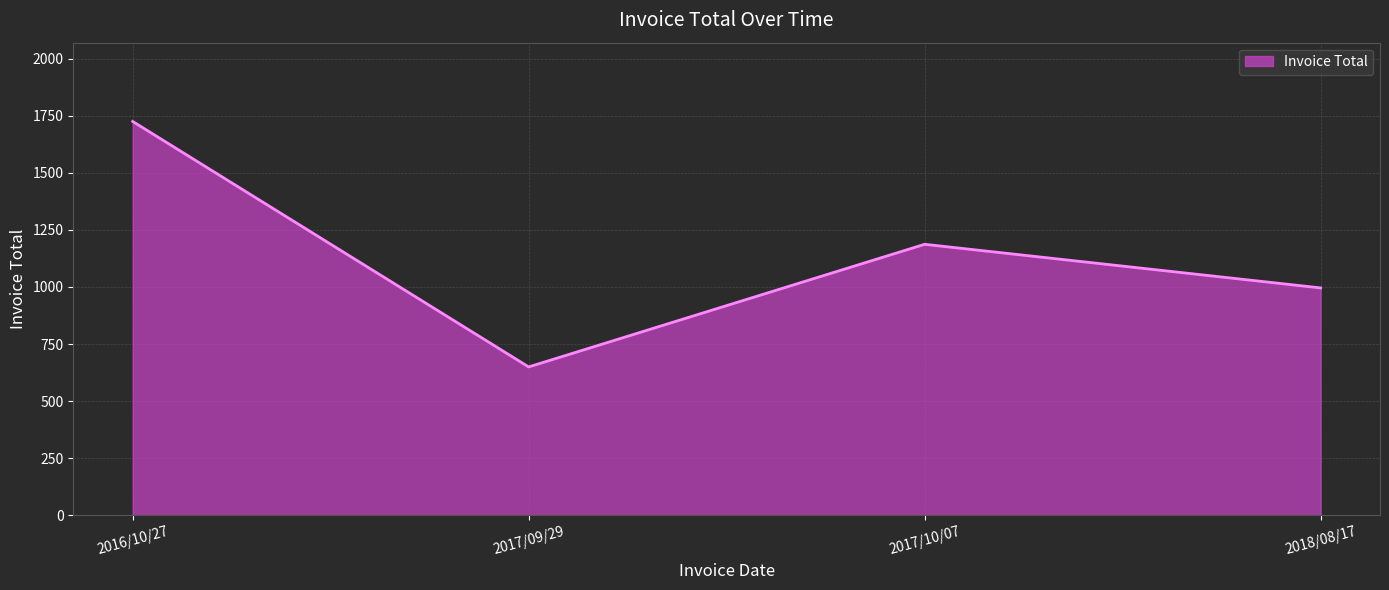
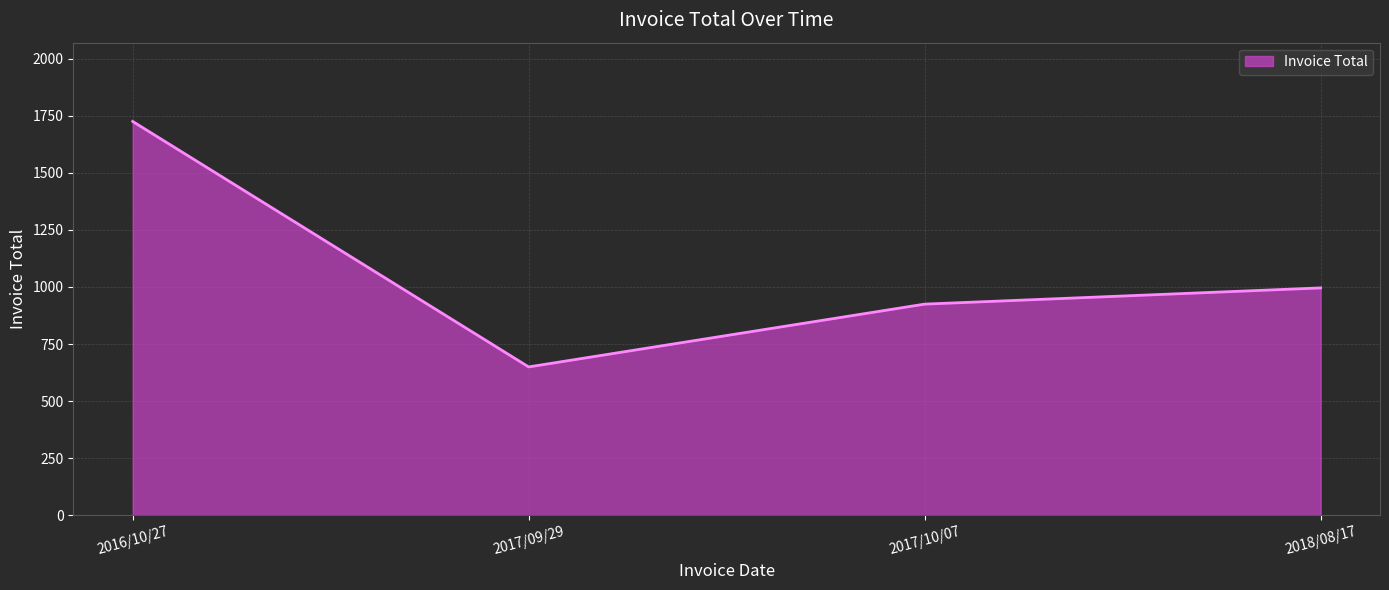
  {
    "2016/10/27": 1730,
    "2017/09/29": 650,
-   "2017/10/07": 1190,
+   "2017/10/07": 930,
    "2018/08/17": 1000
  }
